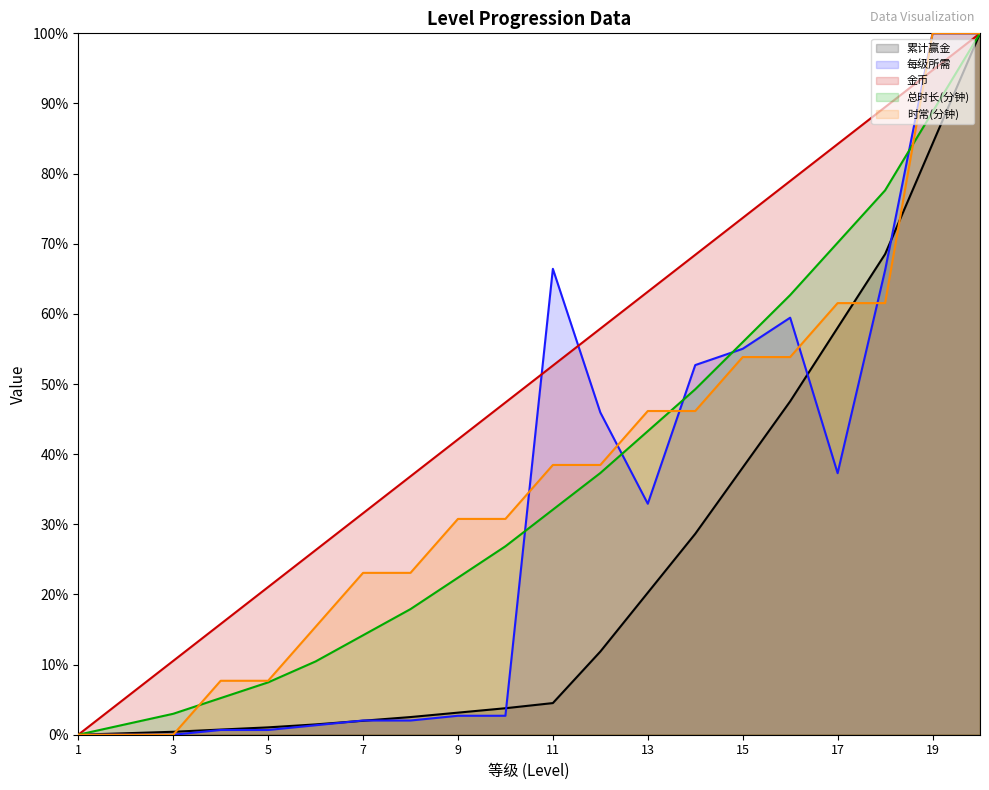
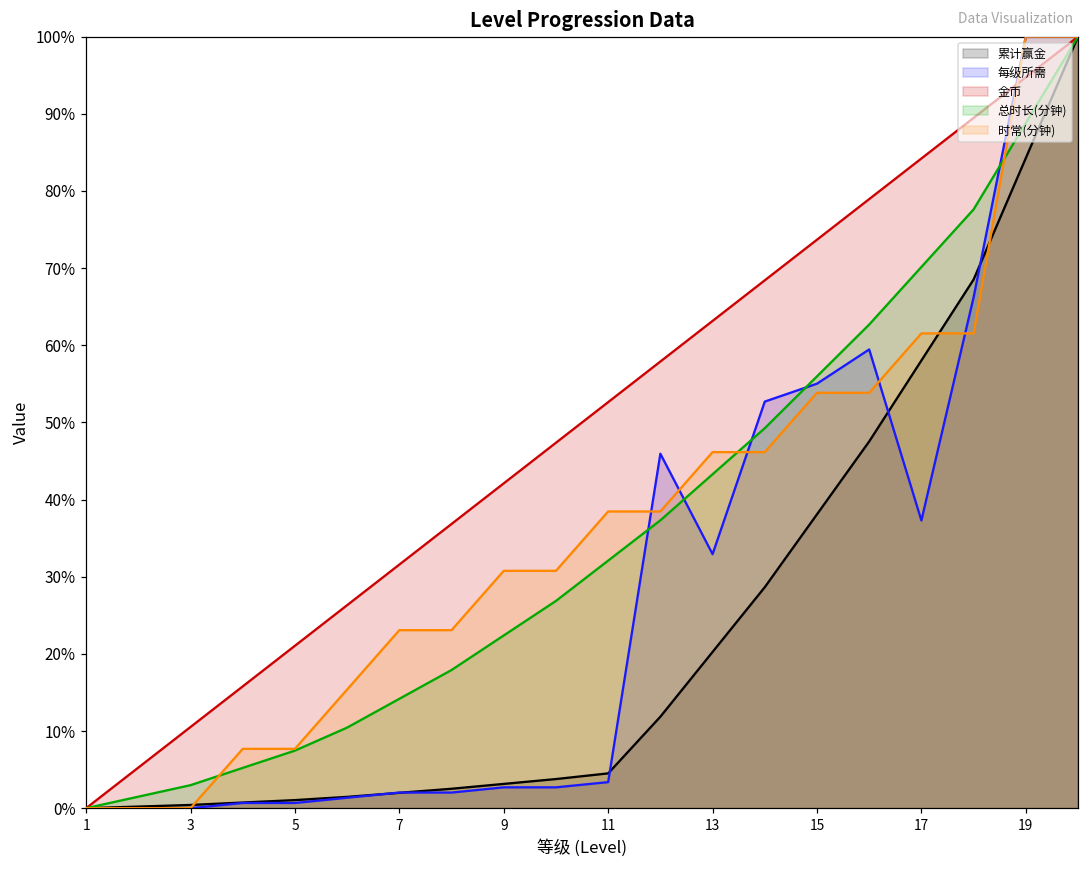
  {
    "每级所需": {
      "5": "1%",
      "9": "3%",
-     "11": "66%",
+     "11": "3%",
      "13": "33%",
      "15": "55%",
      "17": "37%"
    }
  }
